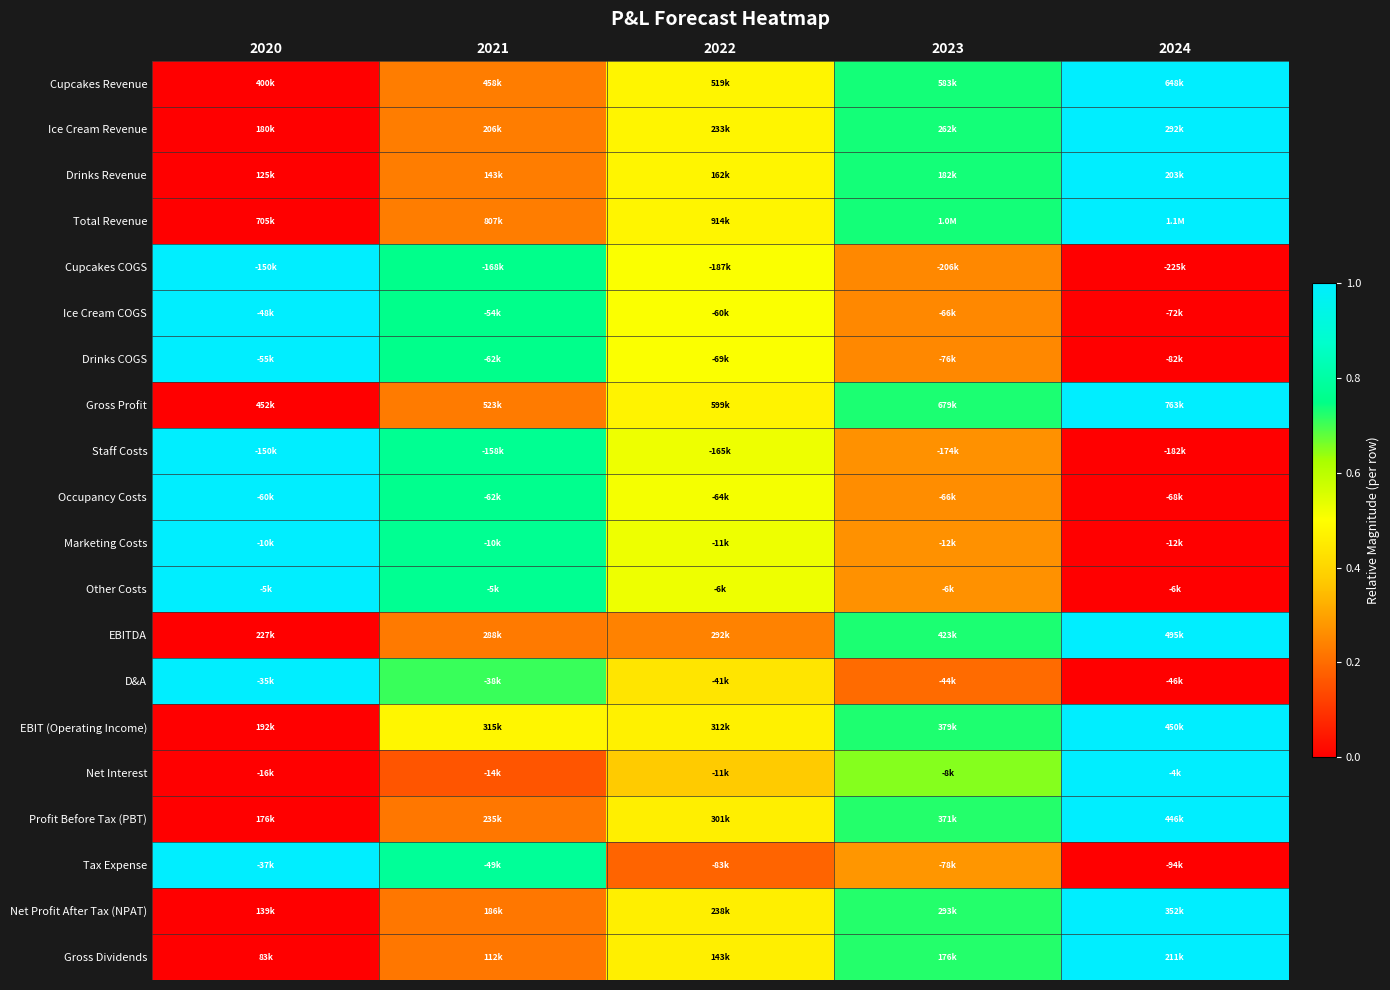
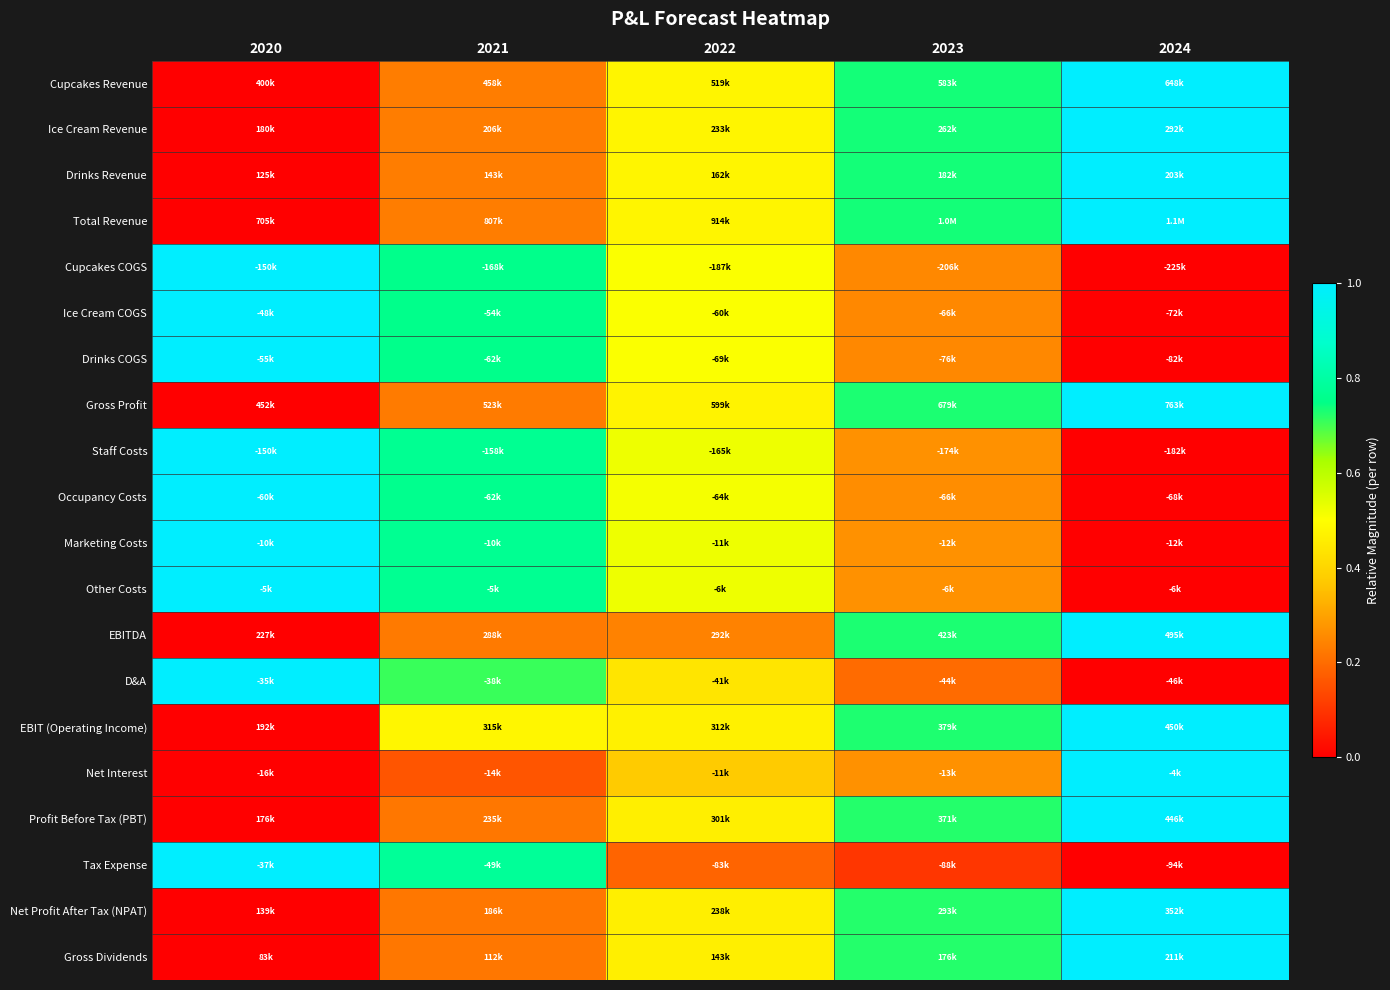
  {
    "Cupcakes Revenue": {
      "2020": "400k",
      "2021": "458k",
      "2022": "519k",
      "2023": "583k",
      "2024": "648k"
    },
    "Ice Cream Revenue": {
      "2020": "180k",
      "2021": "206k",
      "2022": "233k",
      "2023": "262k",
      "2024": "292k"
    },
    "Drinks Revenue": {
      "2020": "125k",
      "2021": "143k",
      "2022": "162k",
      "2023": "182k",
      "2024": "203k"
    },
    "Total Revenue": {
      "2020": "705k",
      "2021": "807k",
      "2022": "914k",
      "2023": "1.0M",
      "2024": "1.1M"
    },
    "Cupcakes COGS": {
      "2020": "-150k",
      "2021": "-168k",
      "2022": "-187k",
      "2023": "-206k",
      "2024": "-225k"
    },
    "Ice Cream COGS": {
      "2020": "-48k",
      "2021": "-54k",
      "2022": "-60k",
      "2023": "-66k",
      "2024": "-72k"
    },
    "Drinks COGS": {
      "2020": "-55k",
      "2021": "-62k",
      "2022": "-69k",
      "2023": "-76k",
      "2024": "-82k"
    },
    "Gross Profit": {
      "2020": "452k",
      "2021": "523k",
      "2022": "599k",
      "2023": "679k",
      "2024": "763k"
    },
    "Staff Costs": {
      "2020": "-150k",
      "2021": "-158k",
      "2022": "-165k",
      "2023": "-174k",
      "2024": "-182k"
    },
    "Occupancy Costs": {
      "2020": "-60k",
      "2021": "-62k",
      "2022": "-64k",
      "2023": "-66k",
      "2024": "-68k"
    },
    "Marketing Costs": {
      "2020": "-10k",
      "2021": "-10k",
      "2022": "-11k",
      "2023": "-12k",
      "2024": "-12k"
    },
    "Other Costs": {
      "2020": "-5k",
      "2021": "-5k",
      "2022": "-6k",
      "2023": "-6k",
      "2024": "-6k"
    },
    "EBITDA": {
      "2020": "227k",
      "2021": "288k",
      "2022": "292k",
      "2023": "423k",
      "2024": "495k"
    },
    "D&A": {
      "2020": "-35k",
      "2021": "-38k",
      "2022": "-41k",
      "2023": "-44k",
      "2024": "-46k"
    },
    "EBIT (Operating Income)": {
      "2020": "192k",
      "2021": "315k",
      "2022": "312k",
      "2023": "379k",
      "2024": "450k"
    },
    "Net Interest": {
      "2020": "-16k",
      "2021": "-14k",
      "2022": "-11k",
-     "2023": "-8k",
+     "2023": "-13k",
      "2024": "-4k"
    },
    "Profit Before Tax (PBT)": {
      "2020": "176k",
      "2021": "235k",
      "2022": "301k",
      "2023": "371k",
      "2024": "446k"
    },
    "Tax Expense": {
      "2020": "-37k",
      "2021": "-49k",
      "2022": "-83k",
-     "2023": "-78k",
+     "2023": "-88k",
      "2024": "-94k"
    },
    "Net Profit After Tax (NPAT)": {
      "2020": "139k",
      "2021": "186k",
      "2022": "238k",
      "2023": "293k",
      "2024": "352k"
    },
    "Gross Dividends": {
      "2020": "83k",
      "2021": "112k",
      "2022": "143k",
      "2023": "176k",
      "2024": "211k"
    }
  }
